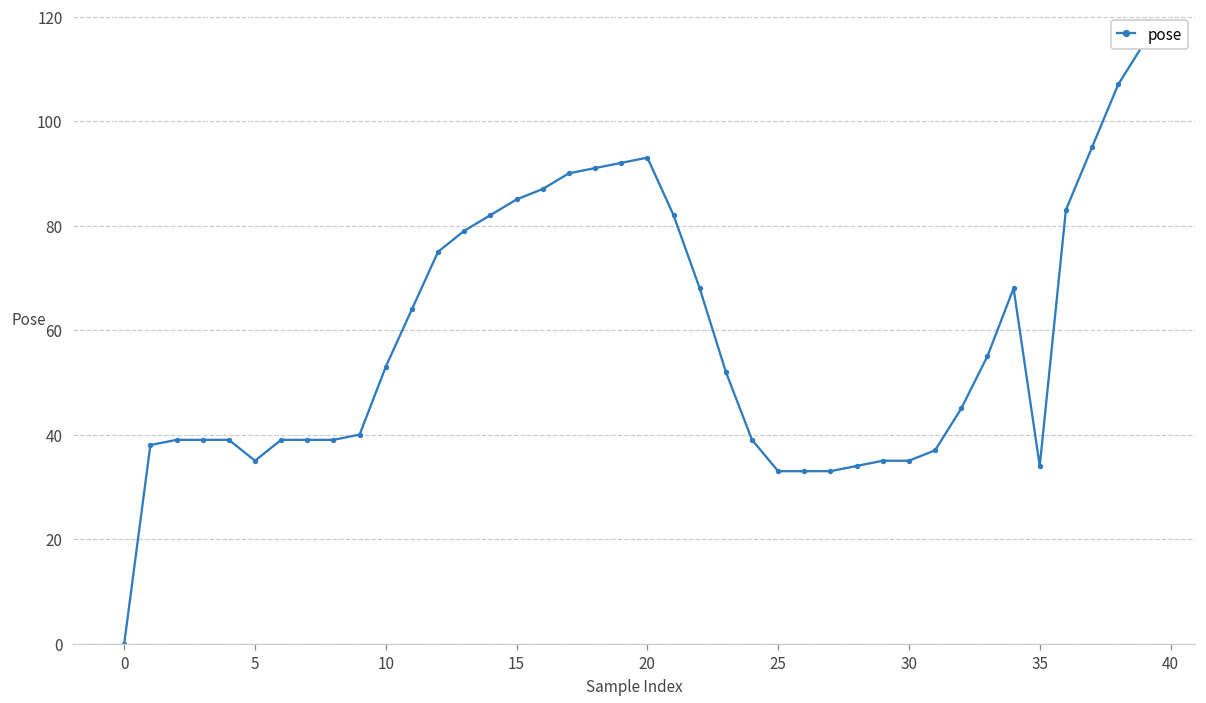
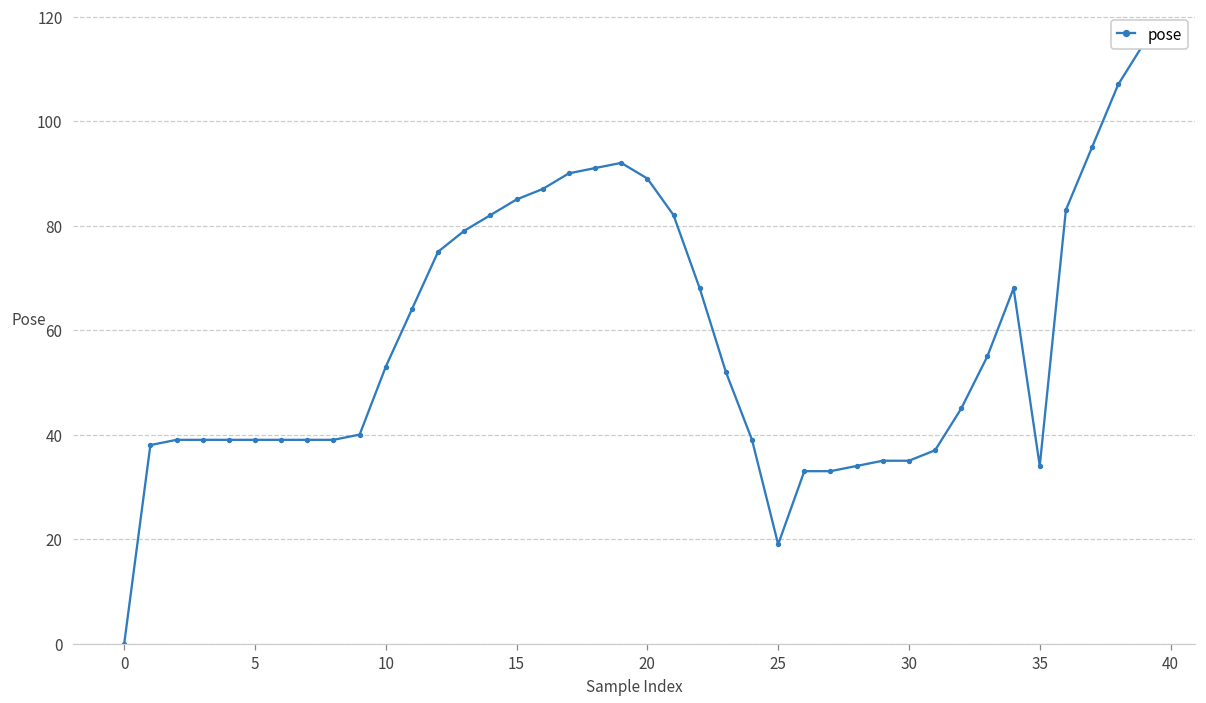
  {
    "0": 0,
-   "5": 35,
+   "5": 39,
    "10": 53,
    "15": 85,
-   "20": 93,
-   "25": 33,
+   "20": 89,
+   "25": 19,
    "30": 35,
    "35": 34
  }
